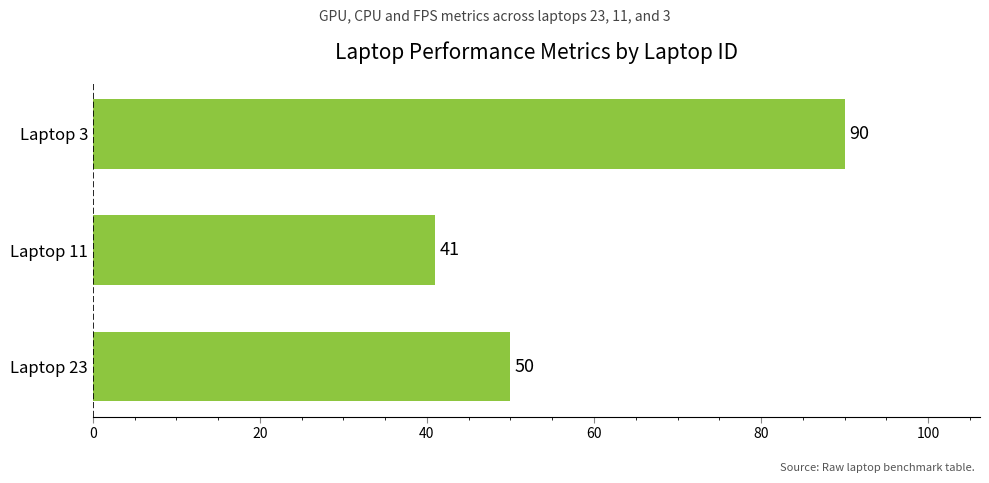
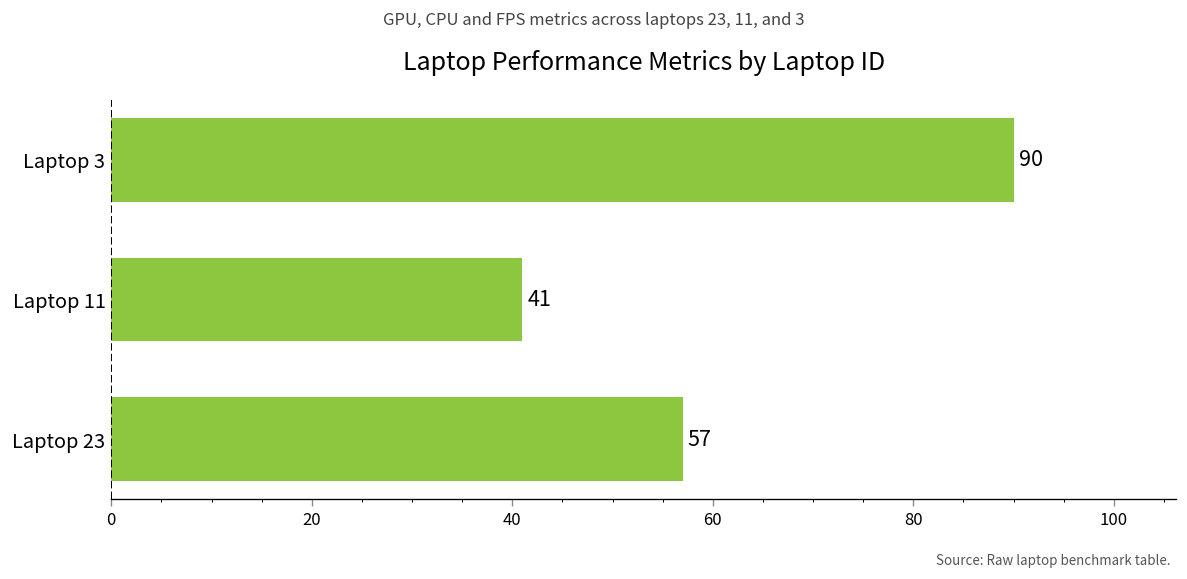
  {
    "Laptop 3": 90,
    "Laptop 11": 41,
-   "Laptop 23": 50
+   "Laptop 23": 57
  }
